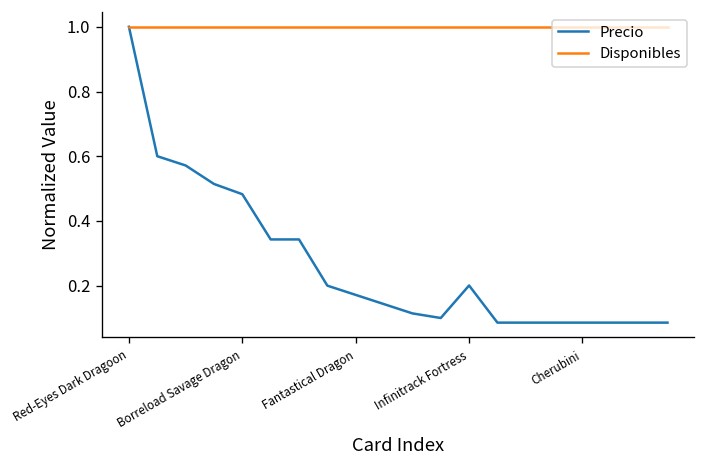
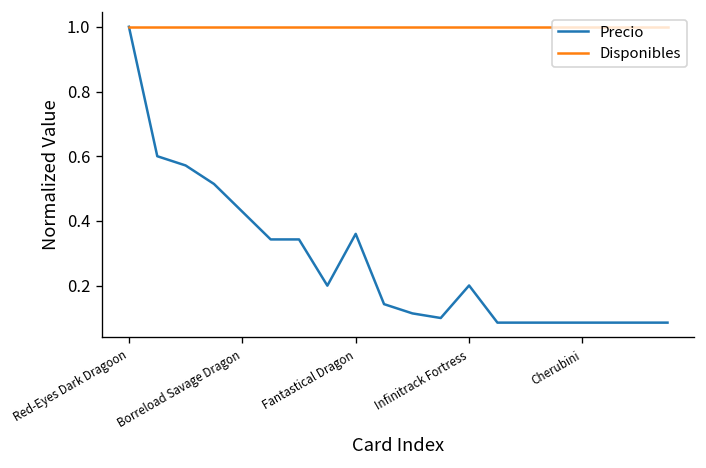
  {
    "Precio": {
-     "Borreload Savage Dragon": 0.48,
-     "Fantastical Dragon": 0.17,
+     "Borreload Savage Dragon": 0.43,
+     "Fantastical Dragon": 0.36,
      "Infinitrack Fortress": 0.20,
      "Cherubini": 0.09
    },
    "Disponibles": {
      "Borreload Savage Dragon": 1.00,
      "Fantastical Dragon": 1.00,
      "Infinitrack Fortress": 1.00
    }
  }
